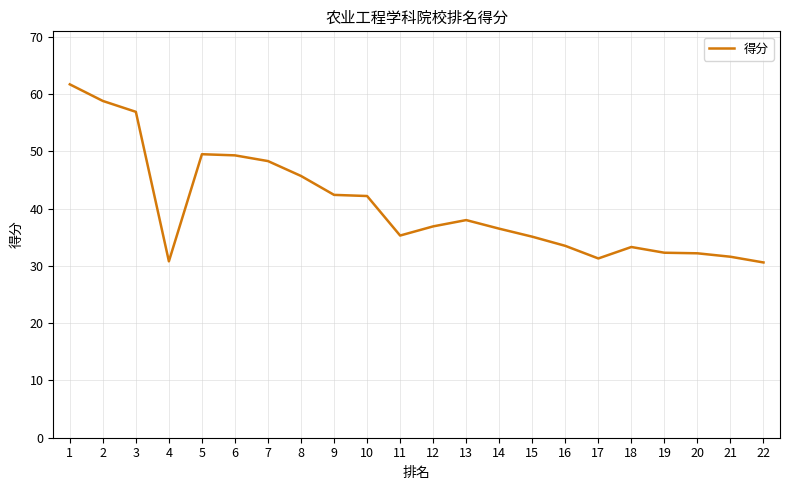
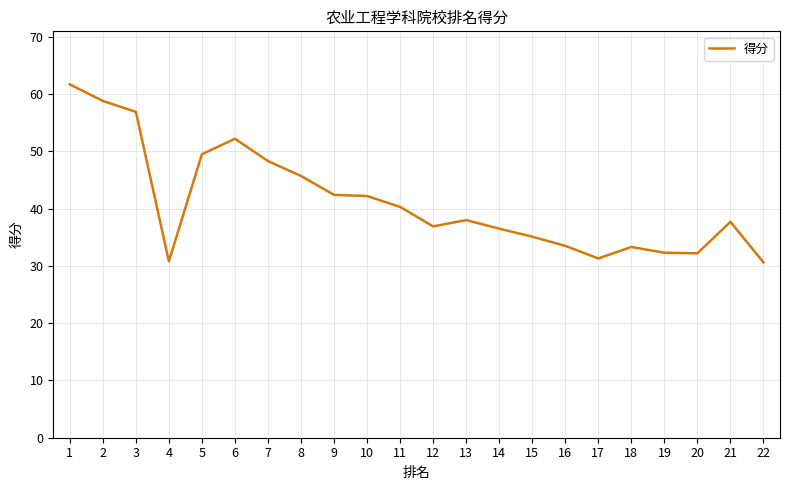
  {
    "1": 62,
    "2": 59,
    "3": 57,
    "4": 31,
    "5": 50,
-   "6": 49,
+   "6": 52,
    "7": 48,
    "8": 46,
    "9": 42,
    "10": 42,
-   "11": 35,
+   "11": 40,
    "12": 37,
    "13": 38,
    "14": 37,
    "15": 35,
    "16": 34,
    "17": 31,
    "18": 33,
    "19": 32,
    "20": 32,
-   "21": 32,
+   "21": 38,
    "22": 31
  }
